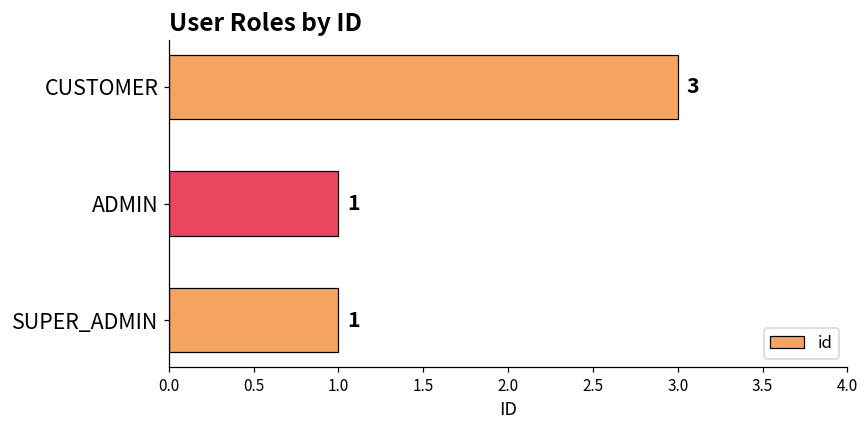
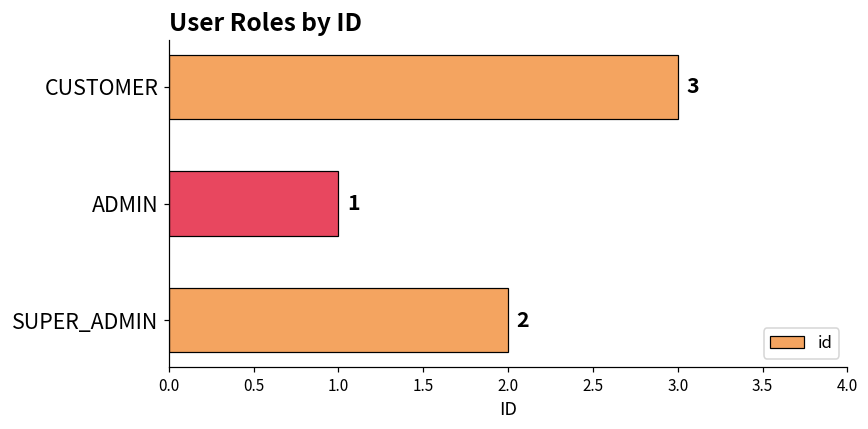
  {
    "CUSTOMER": 3,
    "ADMIN": 1,
-   "SUPER_ADMIN": 1
+   "SUPER_ADMIN": 2
  }
